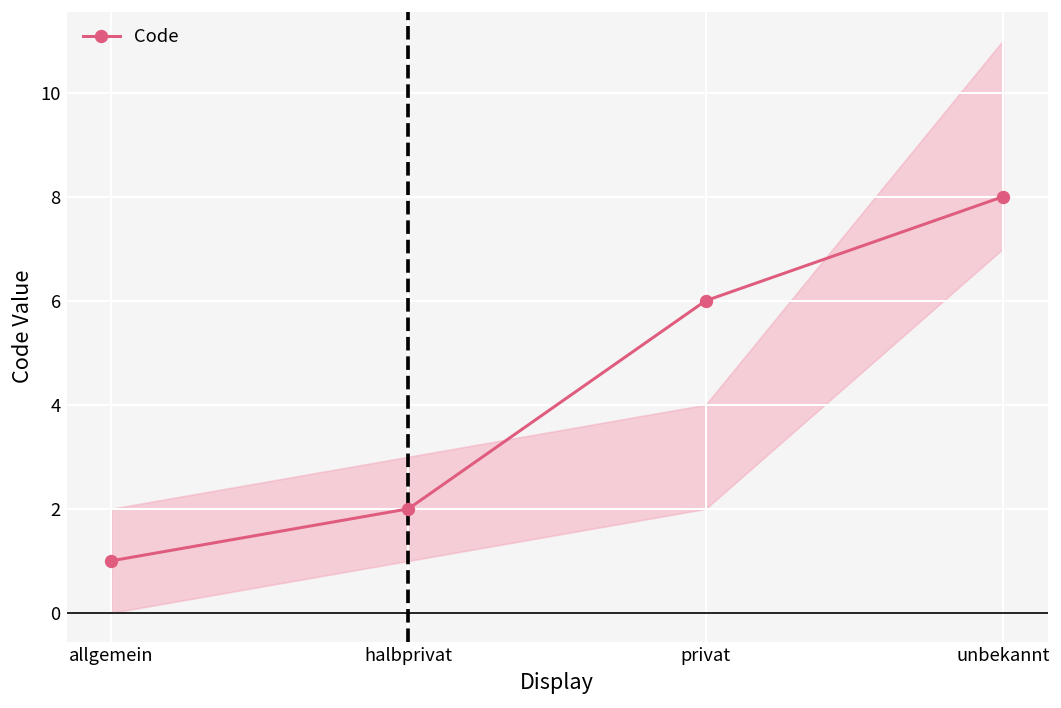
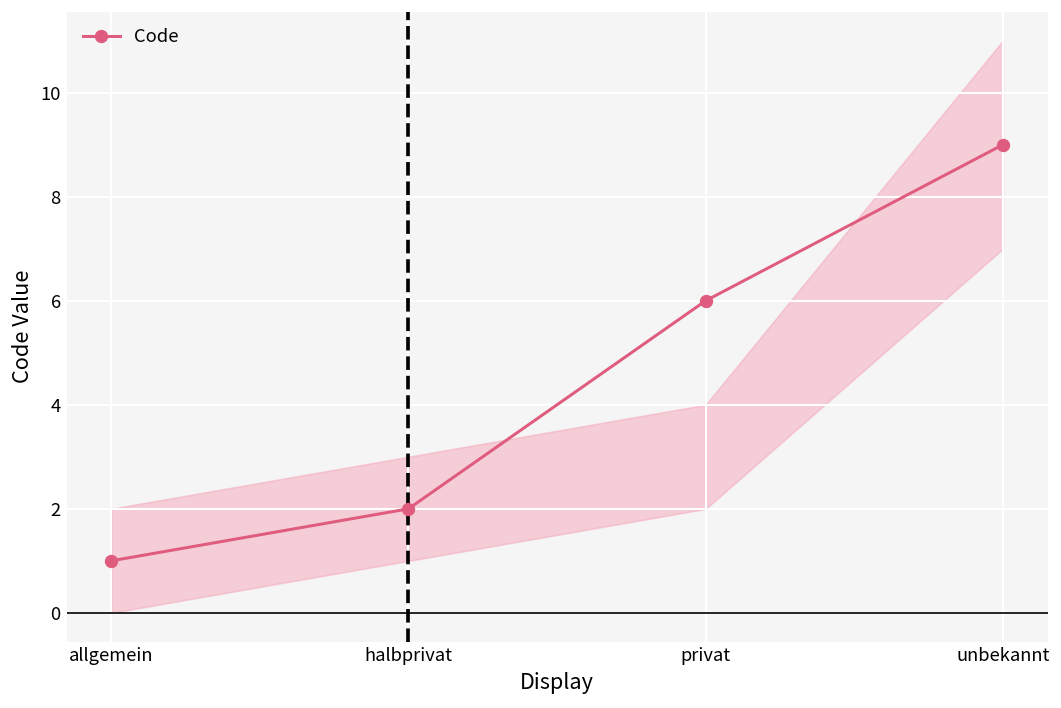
  {
    "Code": {
      "allgemein": 1,
      "halbprivat": 2,
      "privat": 6,
-     "unbekannt": 8
+     "unbekannt": 9
    }
  }
